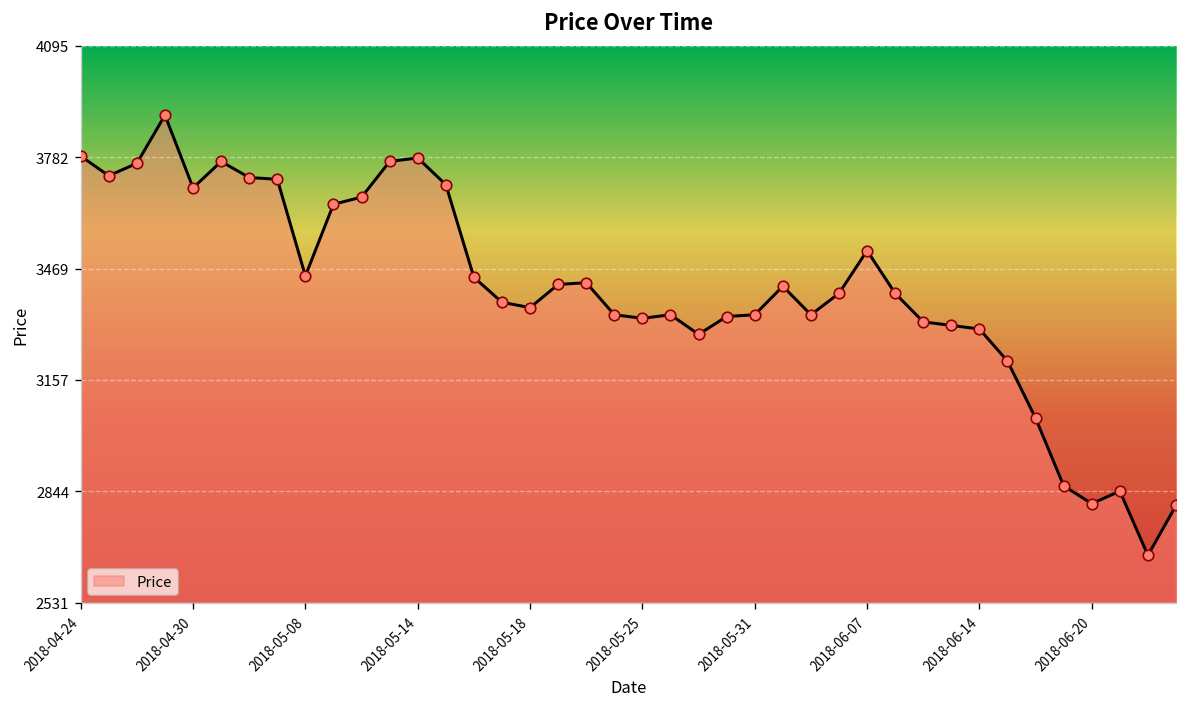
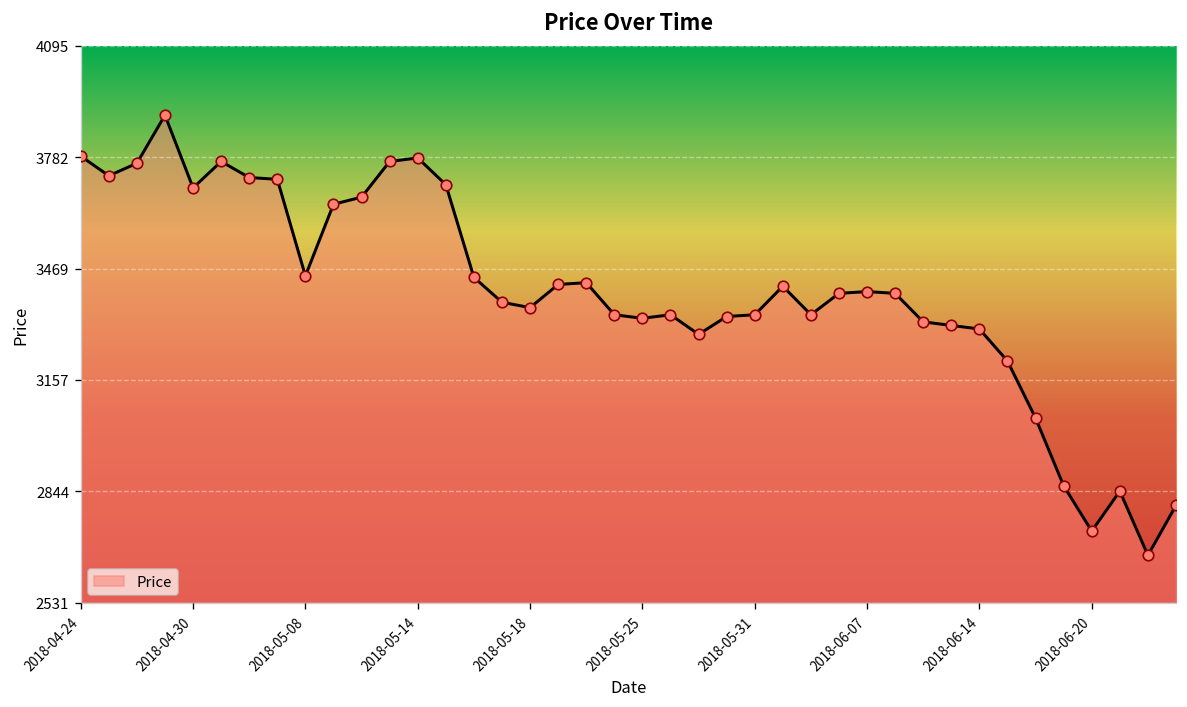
  {
    "2018-04-24": 3790,
    "2018-04-30": 3700,
    "2018-05-08": 3450,
    "2018-05-14": 3780,
    "2018-05-18": 3360,
    "2018-05-25": 3330,
    "2018-05-31": 3340,
-   "2018-06-07": 3520,
+   "2018-06-07": 3410,
    "2018-06-14": 3300,
-   "2018-06-20": 2810
+   "2018-06-20": 2730
  }
